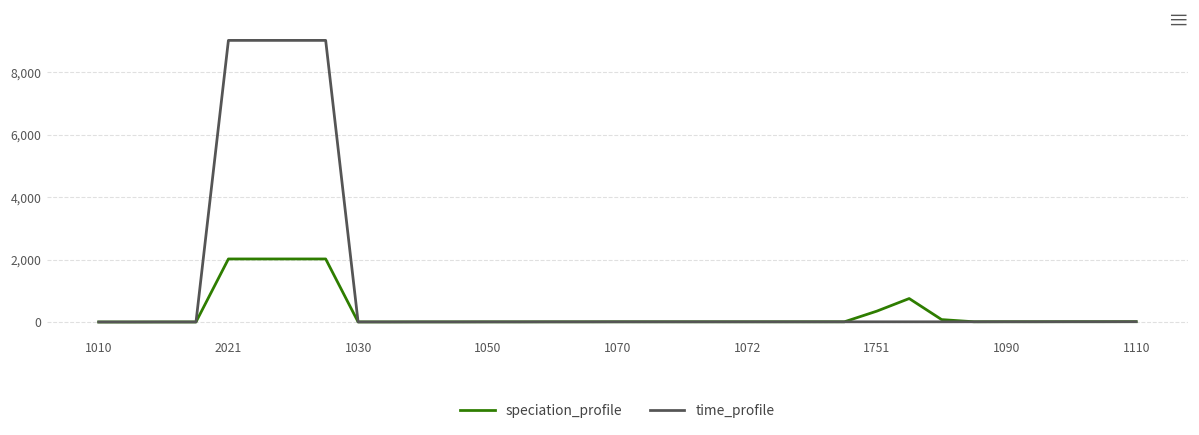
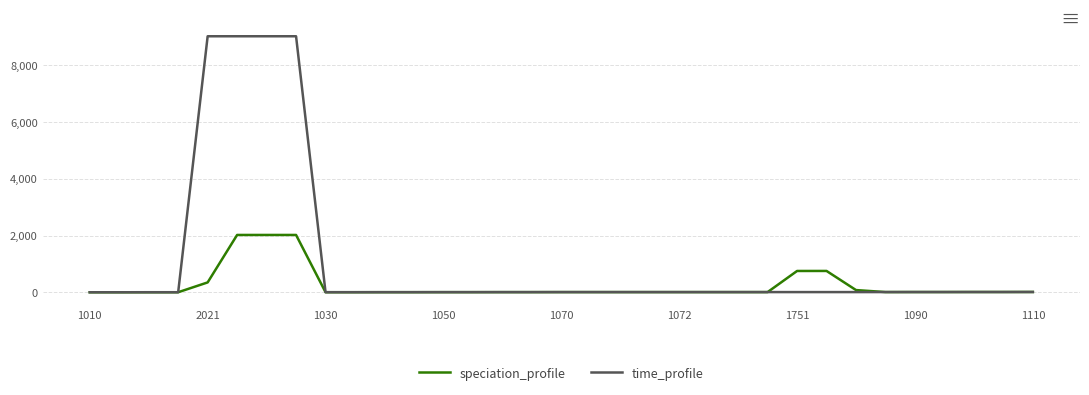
  {
    "speciation_profile": {
-     "2021": "2,000",
-     "1751": "300"
+     "2021": "300",
+     "1751": "800"
    },
    "time_profile": {
      "2021": "9,000",
      "1751": "0"
    }
  }
